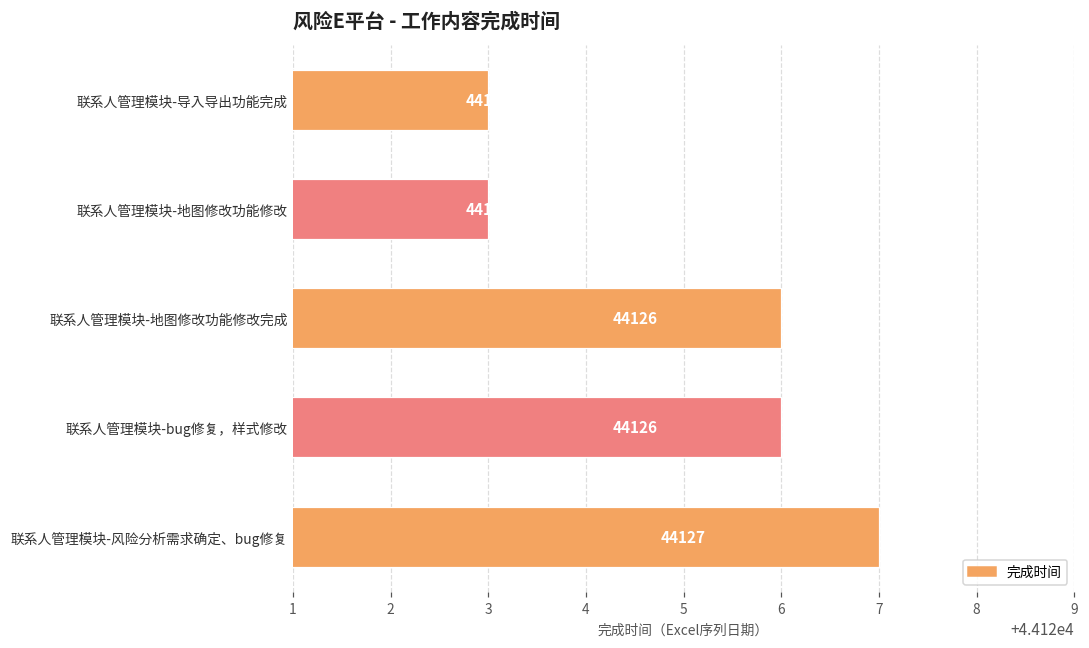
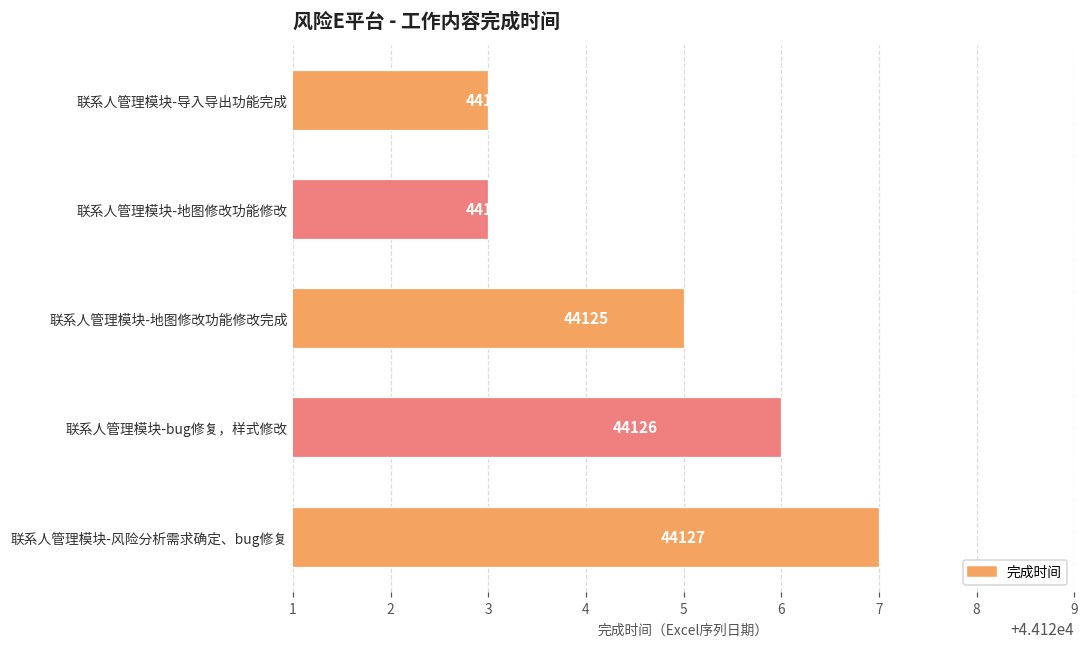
  {
-   "联系人管理模块-地图修改功能修改完成": 44126,
+   "联系人管理模块-地图修改功能修改完成": 44125,
    "联系人管理模块-bug修复，样式修改": 44126,
    "联系人管理模块-风险分析需求确定、bug修复": 44127
  }
